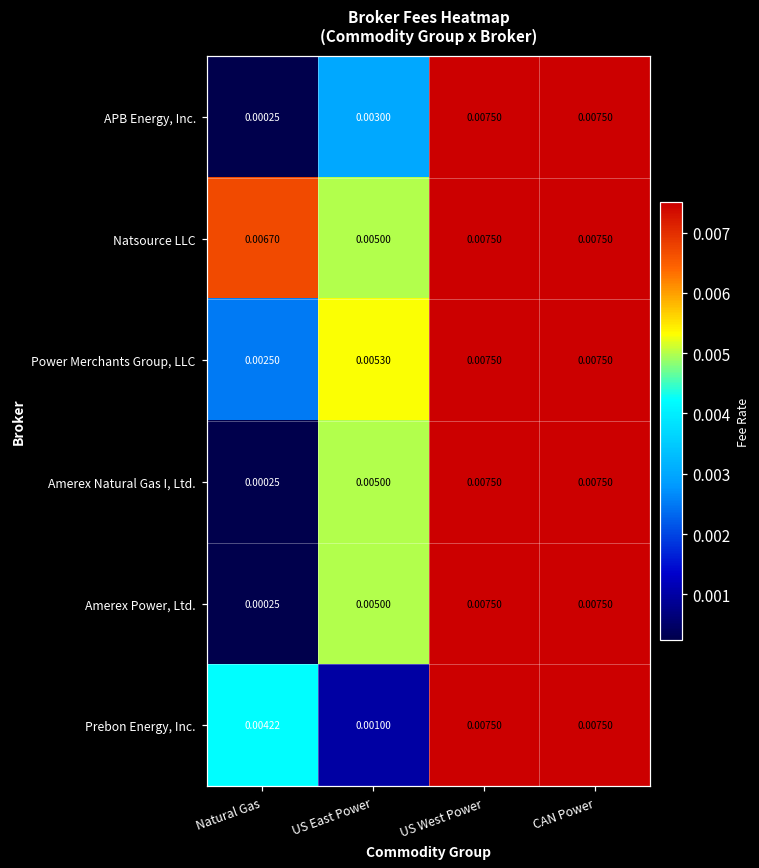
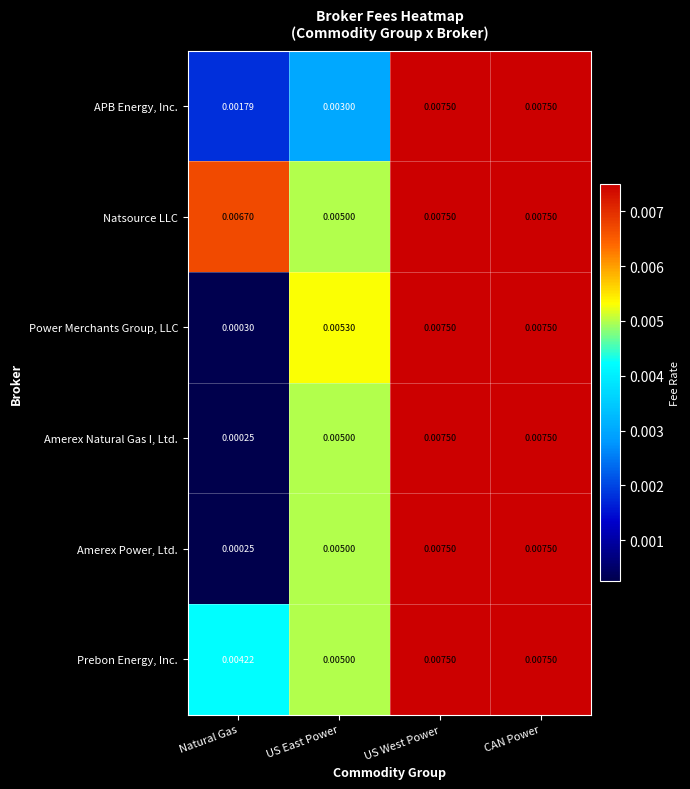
  {
    "APB Energy, Inc.": {
-     "Natural Gas": 0.00025,
+     "Natural Gas": 0.00179,
      "US East Power": 0.00300,
      "US West Power": 0.00750,
      "CAN Power": 0.00750
    },
    "Natsource LLC": {
      "Natural Gas": 0.00670,
      "US East Power": 0.00500,
      "US West Power": 0.00750,
      "CAN Power": 0.00750
    },
    "Power Merchants Group, LLC": {
-     "Natural Gas": 0.00250,
+     "Natural Gas": 0.00030,
      "US East Power": 0.00530,
      "US West Power": 0.00750,
      "CAN Power": 0.00750
    },
    "Amerex Natural Gas I, Ltd.": {
      "Natural Gas": 0.00025,
      "US East Power": 0.00500,
      "US West Power": 0.00750,
      "CAN Power": 0.00750
    },
    "Amerex Power, Ltd.": {
      "Natural Gas": 0.00025,
      "US East Power": 0.00500,
      "US West Power": 0.00750,
      "CAN Power": 0.00750
    },
    "Prebon Energy, Inc.": {
      "Natural Gas": 0.00422,
-     "US East Power": 0.00100,
+     "US East Power": 0.00500,
      "US West Power": 0.00750,
      "CAN Power": 0.00750
    }
  }
